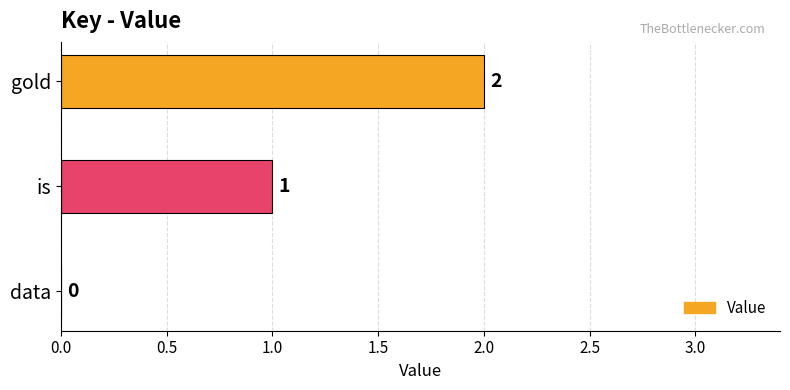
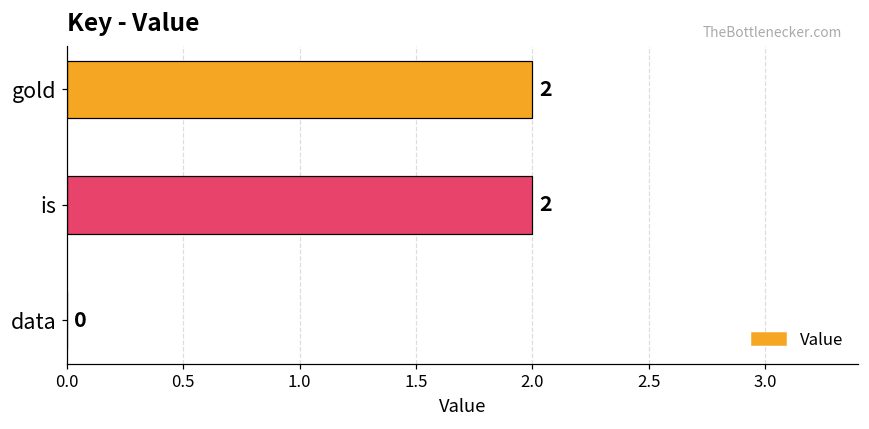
  {
    "gold": 2,
-   "is": 1,
+   "is": 2,
    "data": 0
  }
